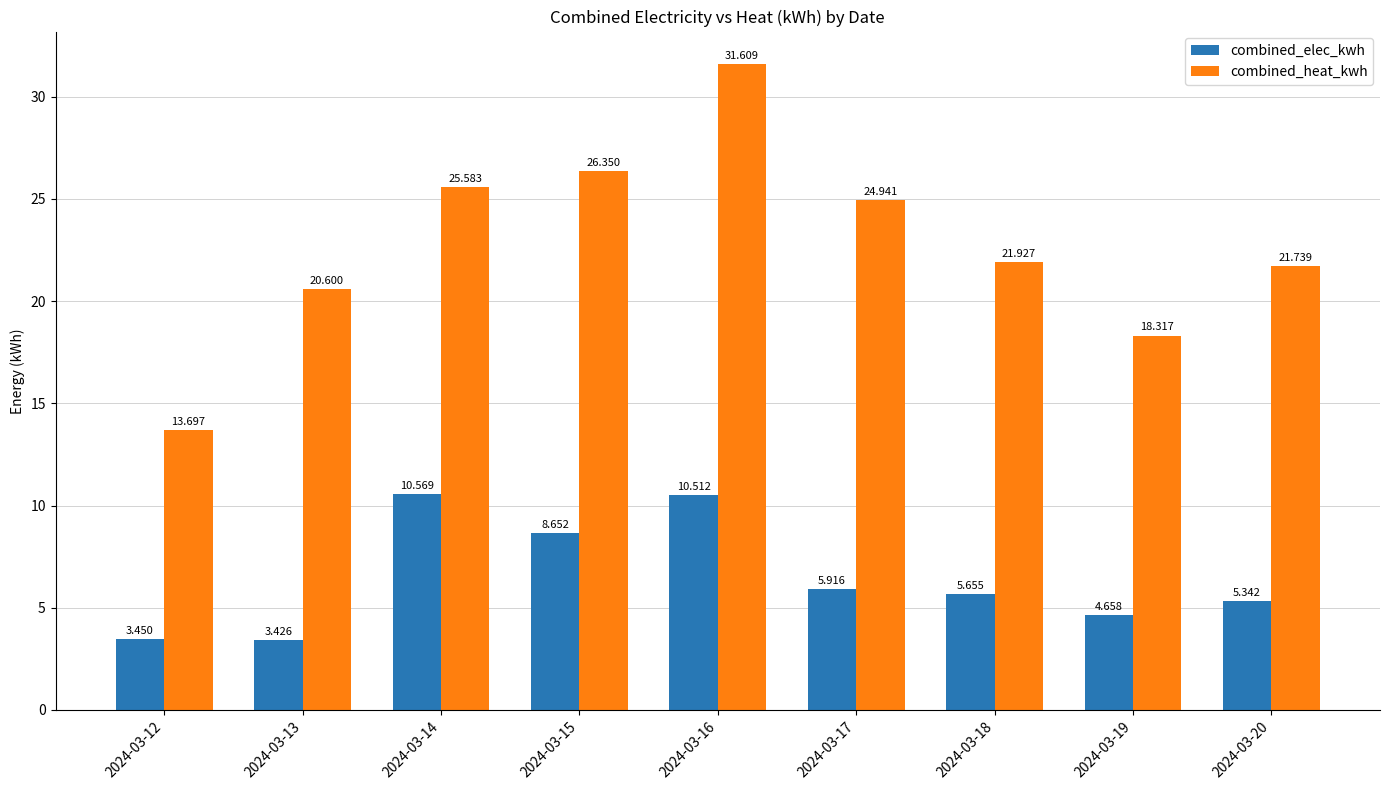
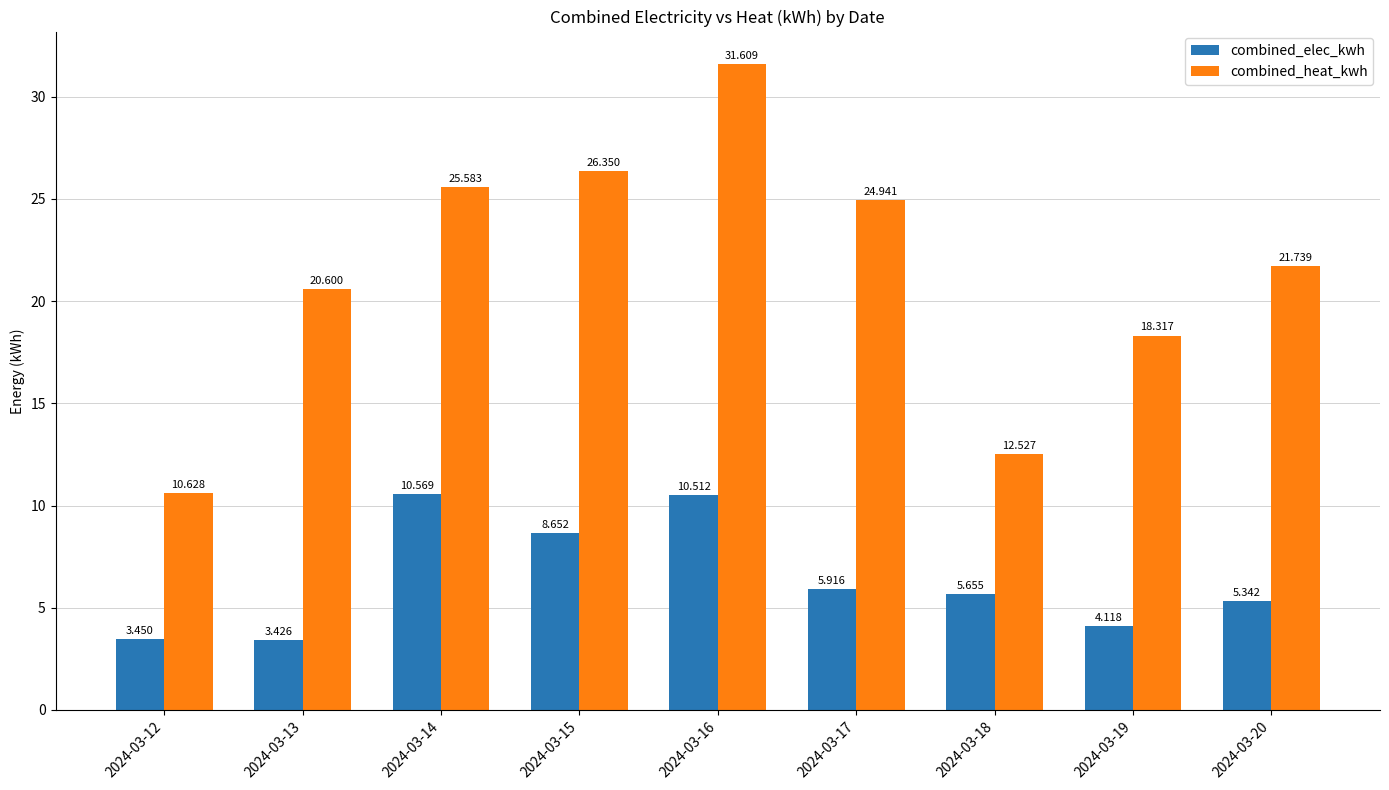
  {
    "combined_elec_kwh": {
      "2024-03-12": 3.450,
      "2024-03-13": 3.426,
      "2024-03-14": 10.569,
      "2024-03-15": 8.652,
      "2024-03-16": 10.512,
      "2024-03-17": 5.916,
      "2024-03-18": 5.655,
-     "2024-03-19": 4.658,
+     "2024-03-19": 4.118,
      "2024-03-20": 5.342
    },
    "combined_heat_kwh": {
-     "2024-03-12": 13.697,
+     "2024-03-12": 10.628,
      "2024-03-13": 20.600,
      "2024-03-14": 25.583,
      "2024-03-15": 26.350,
      "2024-03-16": 31.609,
      "2024-03-17": 24.941,
-     "2024-03-18": 21.927,
+     "2024-03-18": 12.527,
      "2024-03-19": 18.317,
      "2024-03-20": 21.739
    }
  }
